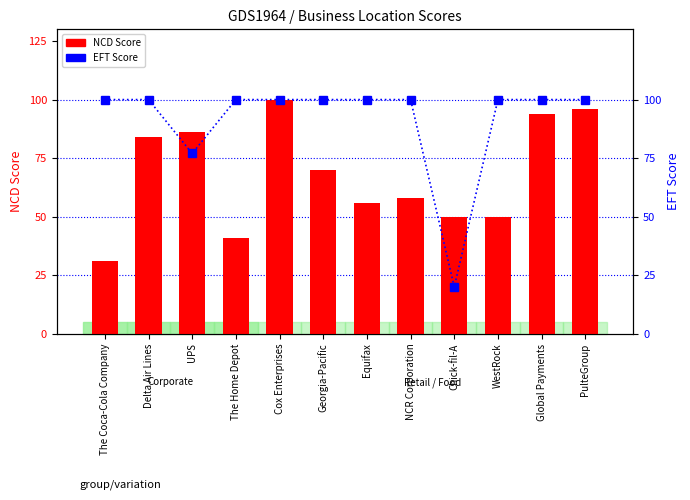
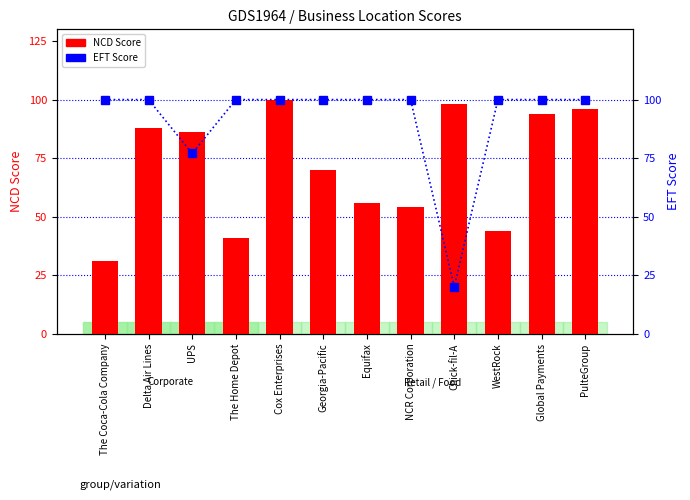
  {
    "NCD Score": {
      "The Coca-Cola Company": 31,
-     "Delta Air Lines": 84,
+     "Delta Air Lines": 88,
      "UPS": 86,
      "The Home Depot": 41,
      "Cox Enterprises": 100,
      "Georgia-Pacific": 70,
      "Equifax": 56,
-     "NCR Corporation": 58,
-     "Chick-fil-A": 50,
-     "WestRock": 50,
+     "NCR Corporation": 54,
+     "Chick-fil-A": 98,
+     "WestRock": 44,
      "Global Payments": 94,
      "PulteGroup": 96
    },
    "EFT Score": {
      "The Coca-Cola Company": 100,
      "Delta Air Lines": 100,
      "UPS": 77,
      "The Home Depot": 100,
      "Cox Enterprises": 100,
      "Georgia-Pacific": 100,
      "Equifax": 100,
      "NCR Corporation": 100,
      "Chick-fil-A": 20,
      "WestRock": 100,
      "Global Payments": 100,
      "PulteGroup": 100
    }
  }
